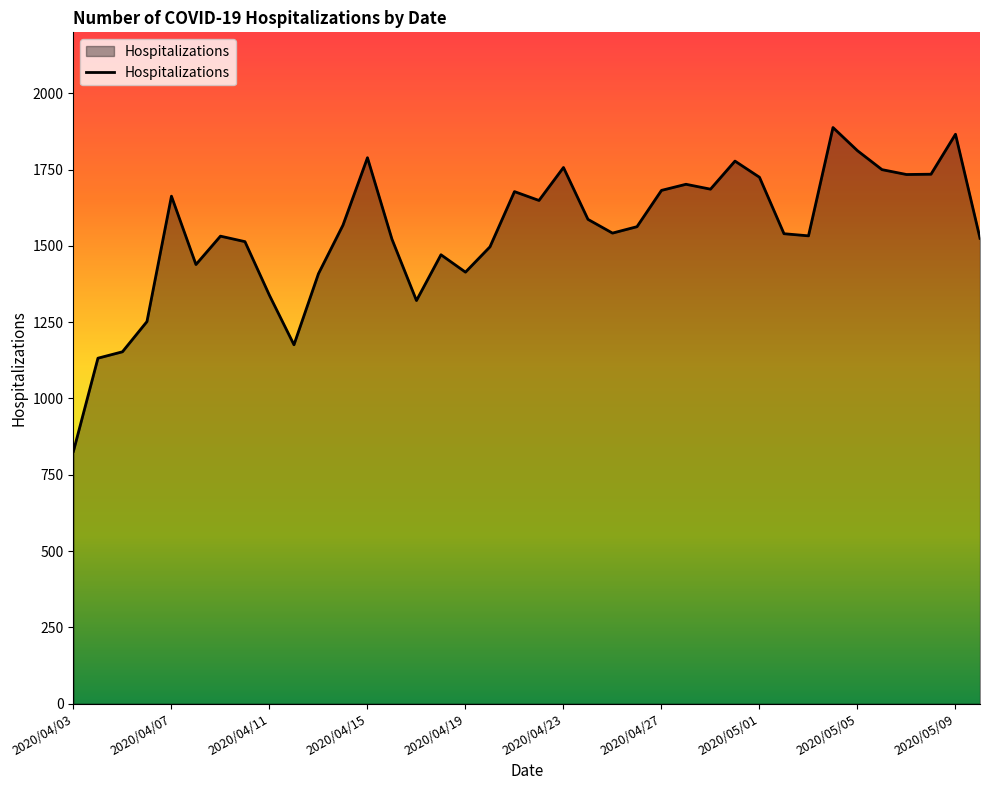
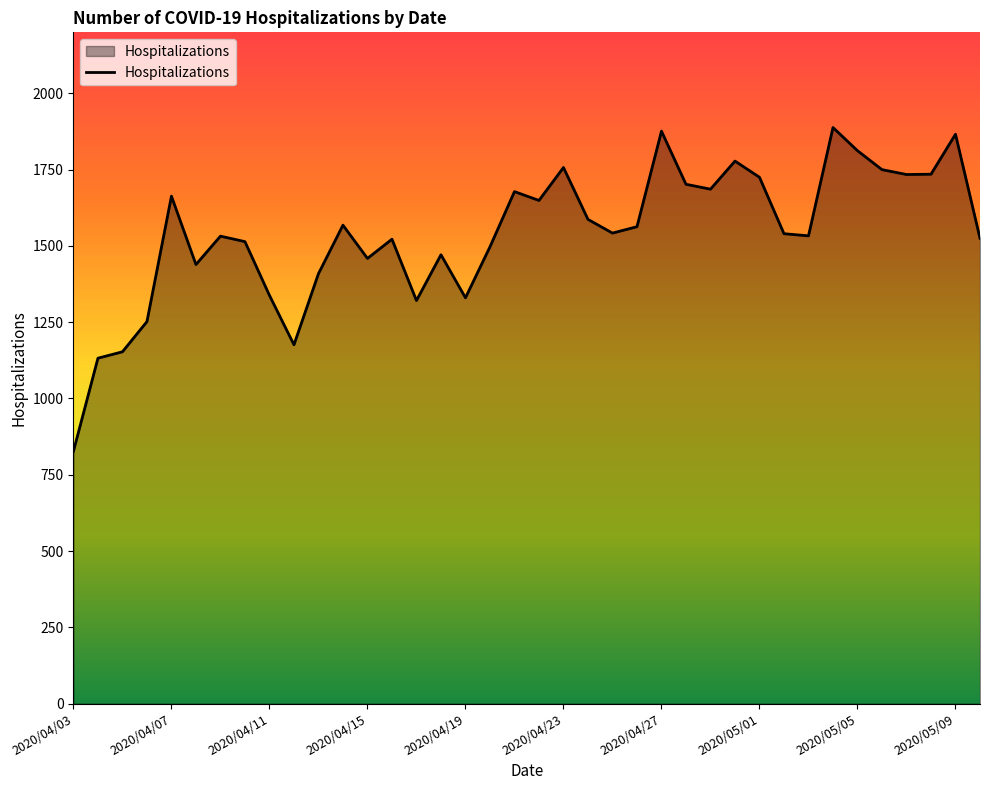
  {
    "2020/04/03": 830,
    "2020/04/07": 1660,
    "2020/04/11": 1340,
-   "2020/04/15": 1790,
-   "2020/04/19": 1410,
+   "2020/04/15": 1460,
+   "2020/04/19": 1330,
    "2020/04/23": 1760,
-   "2020/04/27": 1680,
+   "2020/04/27": 1880,
    "2020/05/01": 1730,
    "2020/05/05": 1810,
    "2020/05/09": 1870
  }
